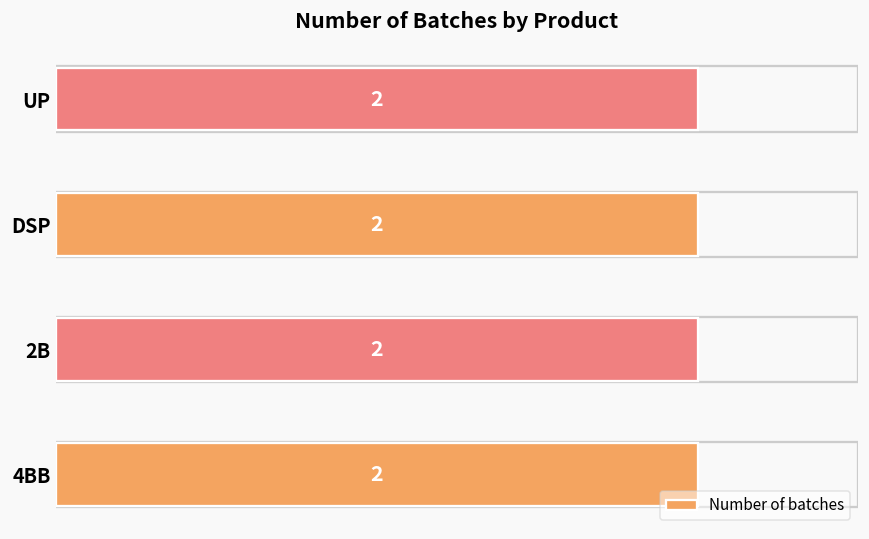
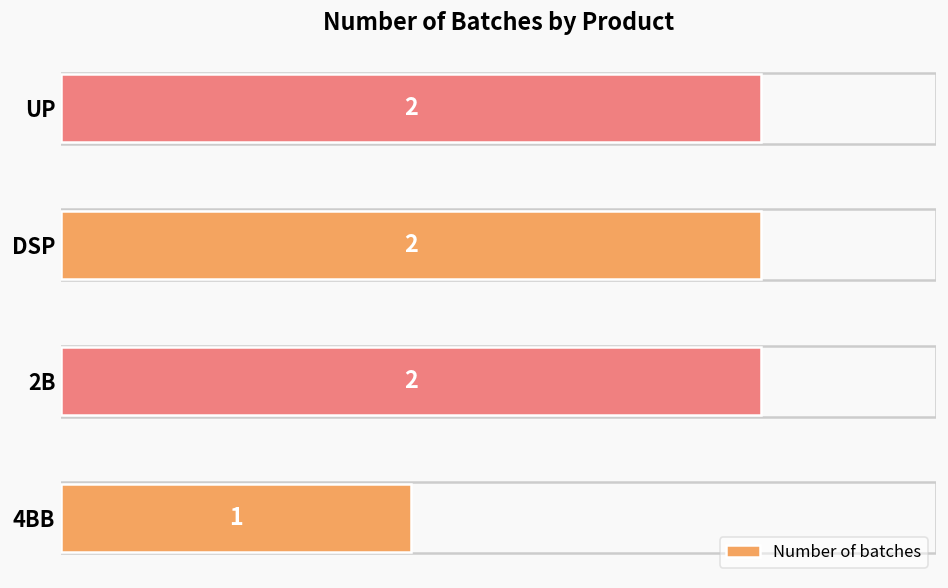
  {
    "UP": 2,
    "DSP": 2,
    "2B": 2,
-   "4BB": 2
+   "4BB": 1
  }
